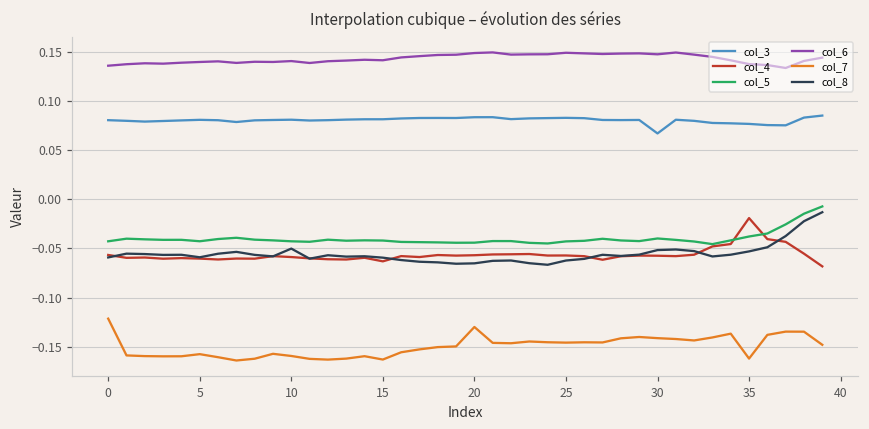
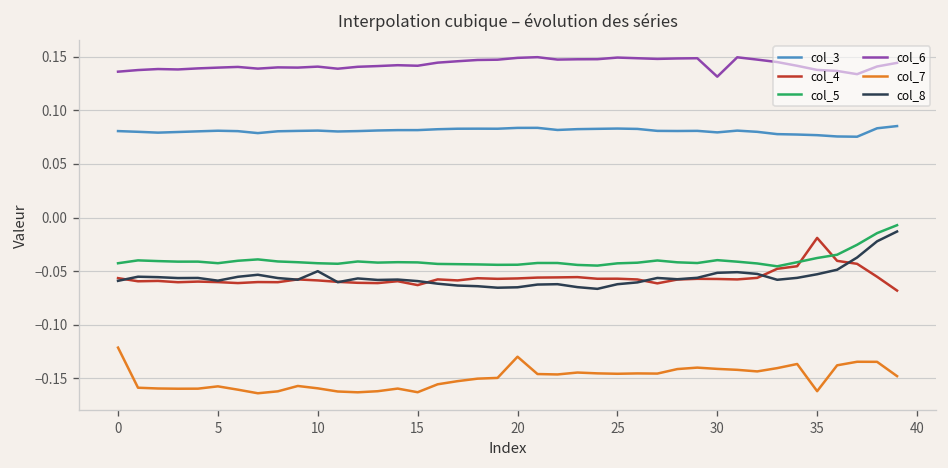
  {
    "col_3": {
      "0": 0.08,
      "5": 0.08,
      "10": 0.08,
      "15": 0.08,
      "20": 0.08,
      "25": 0.08,
-     "30": 0.07,
+     "30": 0.08,
      "35": 0.08
    },
    "col_4": {
      "10": -0.06,
      "15": -0.06,
      "20": -0.06,
      "25": -0.06,
      "30": -0.06,
      "35": -0.02
    },
    "col_5": {
      "0": -0.04,
      "5": -0.04,
      "10": -0.04,
      "15": -0.04,
      "20": -0.04,
      "25": -0.04,
      "30": -0.04,
      "35": -0.04
    },
    "col_6": {
      "0": 0.14,
      "5": 0.14,
      "10": 0.14,
      "15": 0.14,
      "20": 0.15,
      "25": 0.15,
-     "30": 0.15
+     "30": 0.13
    },
    "col_7": {
      "0": -0.12,
      "5": -0.16,
      "10": -0.16,
      "15": -0.16,
      "20": -0.13,
      "25": -0.15,
      "30": -0.14,
      "35": -0.16
    },
    "col_8": {
      "10": -0.05,
      "15": -0.06,
      "20": -0.07,
      "25": -0.06,
      "30": -0.05,
      "35": -0.05
    }
  }
